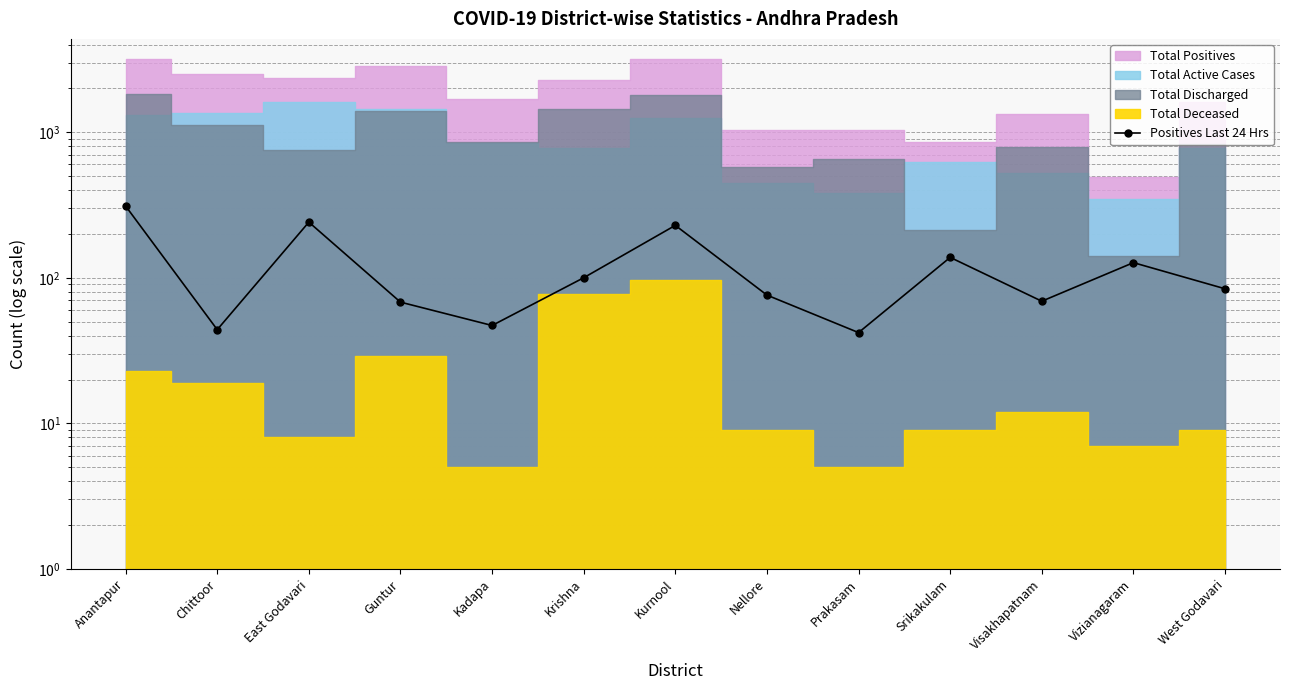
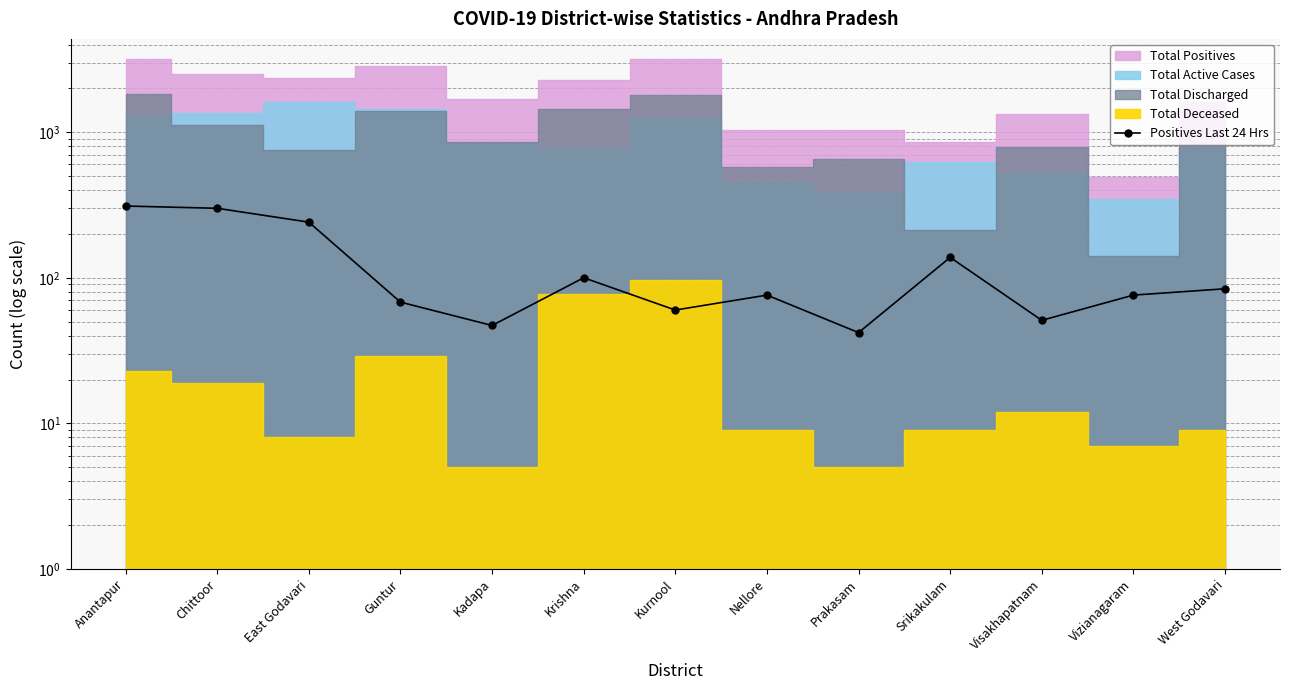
  {
    "Positives Last 24 Hrs": {
      "Anantapur": 310,
-     "Chittoor": 44,
+     "Chittoor": 300,
      "East Godavari": 240,
      "Guntur": 70,
      "Kadapa": 47,
      "Krishna": 100,
-     "Kurnool": 230,
+     "Kurnool": 60,
      "Nellore": 80,
      "Prakasam": 42,
      "Srikakulam": 140,
-     "Visakhapatnam": 70,
-     "Vizianagaram": 130,
+     "Visakhapatnam": 51,
+     "Vizianagaram": 80,
      "West Godavari": 80
    }
  }
